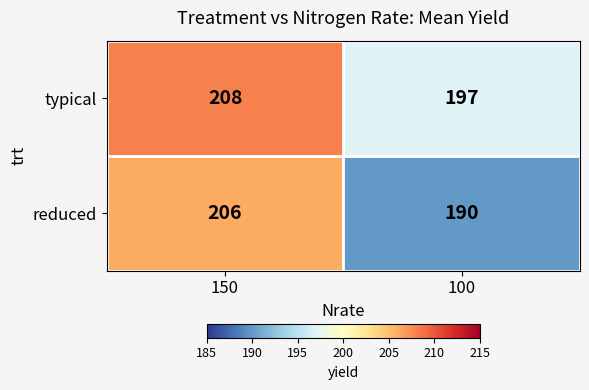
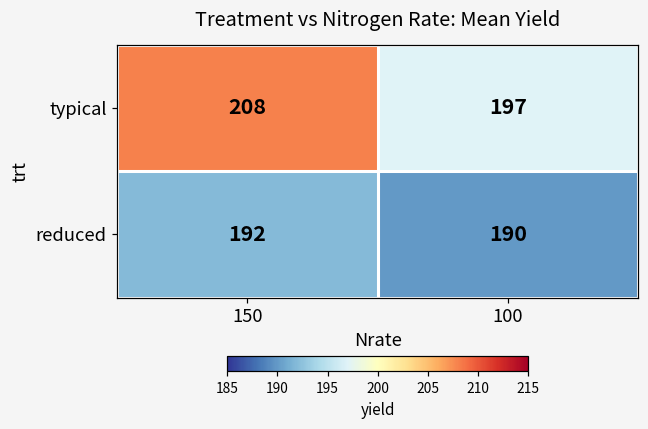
  {
    "typical": {
      "150": 208,
      "100": 197
    },
    "reduced": {
-     "150": 206,
+     "150": 192,
      "100": 190
    }
  }
